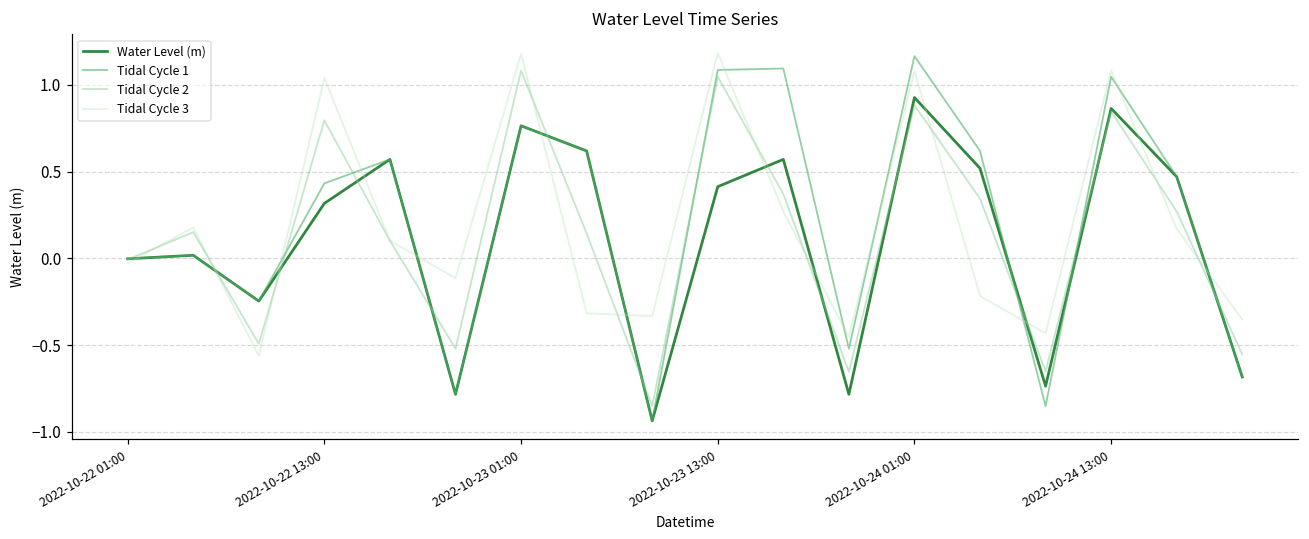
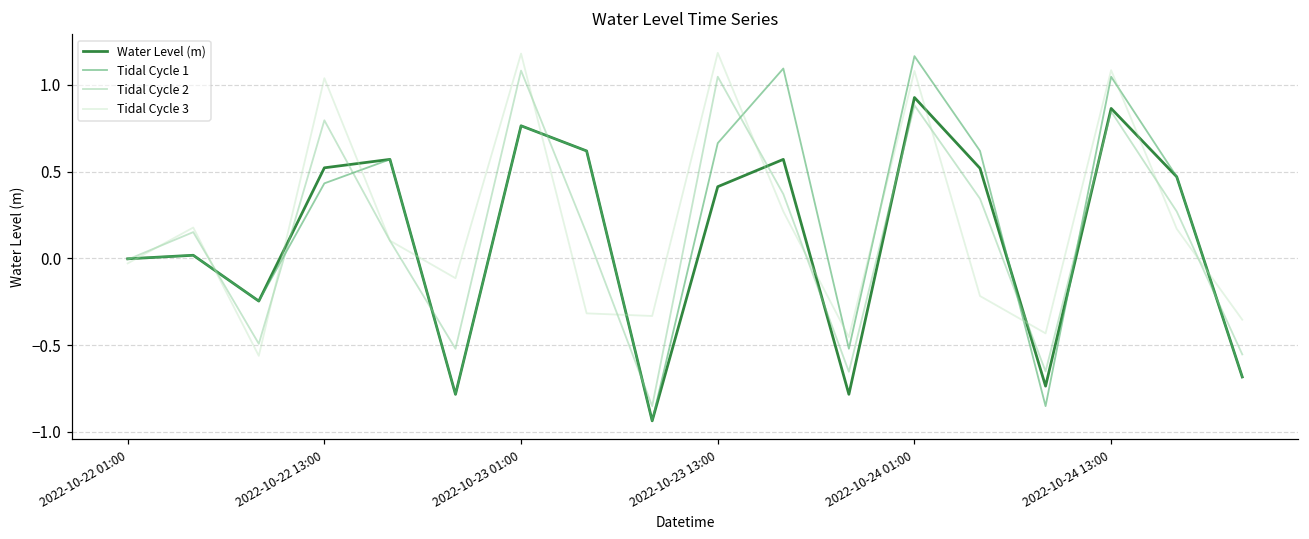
  {
    "Water Level (m)": {
-     "2022-10-22 13:00": 0.32,
+     "2022-10-22 13:00": 0.52,
      "2022-10-23 13:00": 0.41,
      "2022-10-24 01:00": 0.93,
      "2022-10-24 13:00": 0.86
    },
    "Tidal Cycle 1": {
      "2022-10-22 13:00": 0.43,
-     "2022-10-23 13:00": 1.09,
+     "2022-10-23 13:00": 0.66,
      "2022-10-24 01:00": 1.17,
      "2022-10-24 13:00": 1.05
    }
  }
